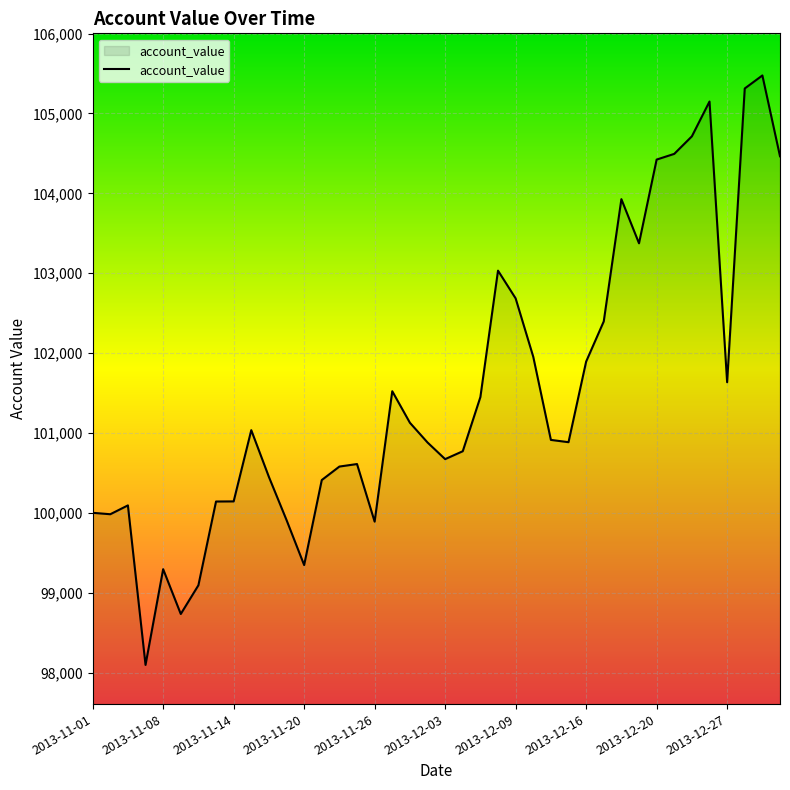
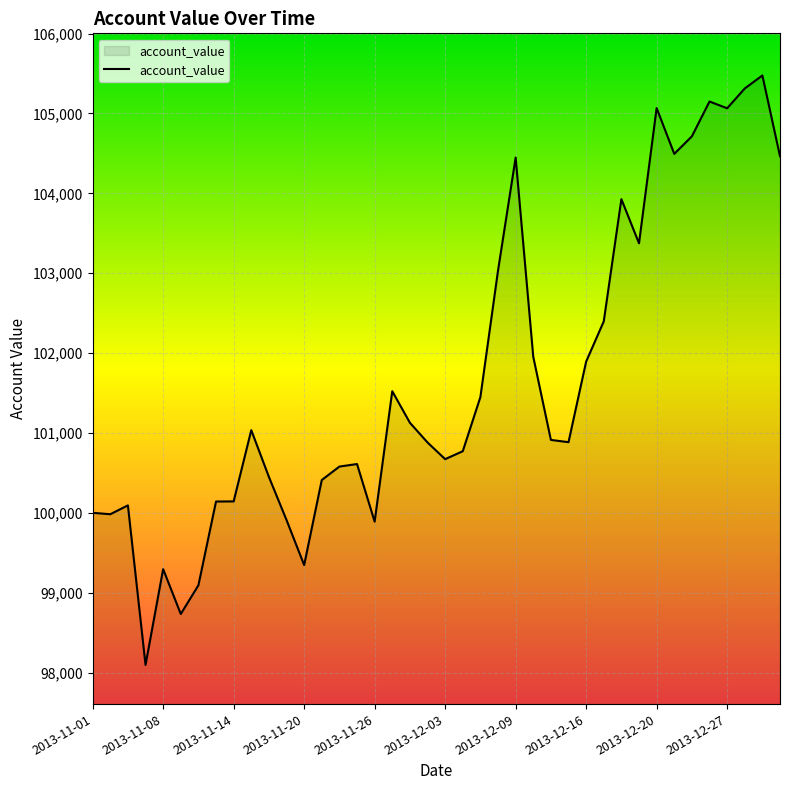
  {
    "2013-11-01": "100,000",
    "2013-11-08": "99,300",
    "2013-11-14": "100,100",
    "2013-11-20": "99,300",
    "2013-11-26": "99,900",
    "2013-12-03": "100,700",
-   "2013-12-09": "102,700",
+   "2013-12-09": "104,400",
    "2013-12-16": "101,900",
-   "2013-12-20": "104,400",
-   "2013-12-27": "101,600"
+   "2013-12-20": "105,100",
+   "2013-12-27": "105,100"
  }
